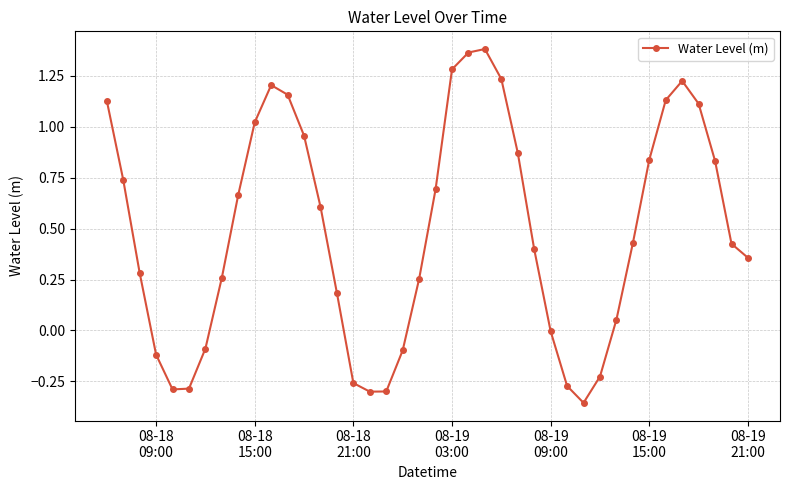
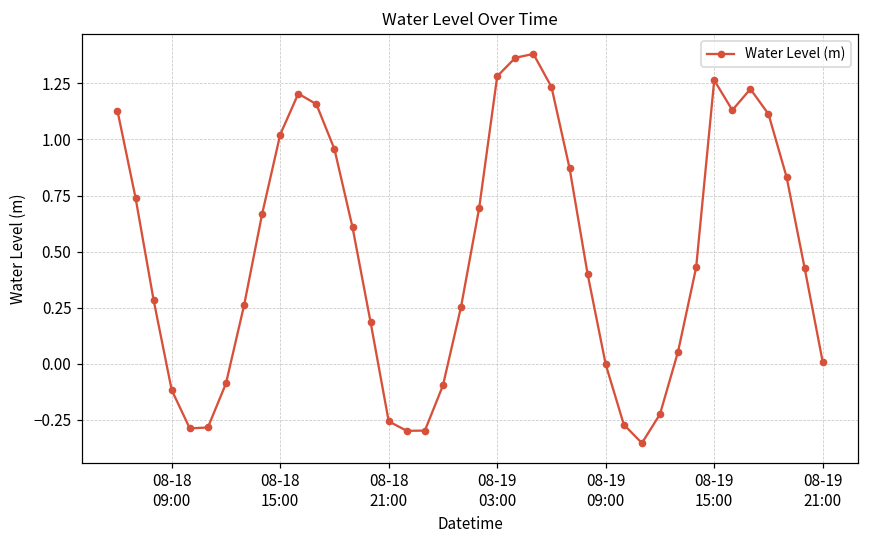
  {
    "08-18 09:00": -0.12,
    "08-18 15:00": 1.02,
    "08-18 21:00": -0.26,
    "08-19 03:00": 1.28,
    "08-19 09:00": 0.00,
-   "08-19 15:00": 0.84,
-   "08-19 21:00": 0.36
+   "08-19 15:00": 1.26,
+   "08-19 21:00": 0.01
  }
